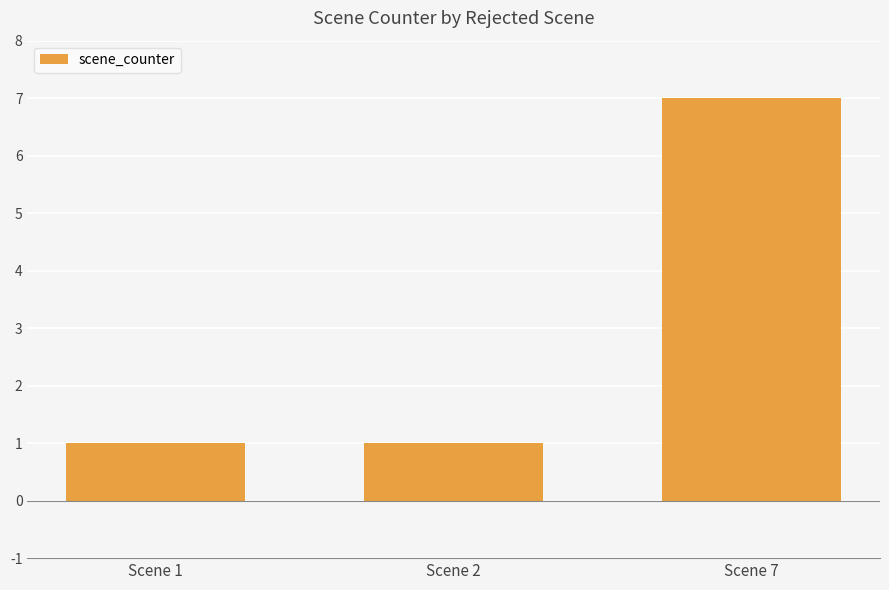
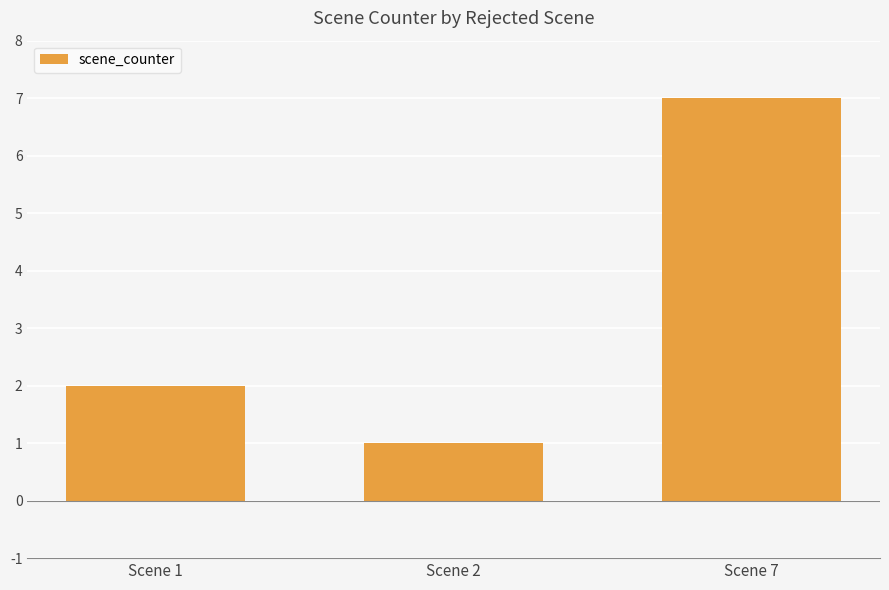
  {
-   "Scene 1": 1,
+   "Scene 1": 2,
    "Scene 2": 1,
    "Scene 7": 7
  }
